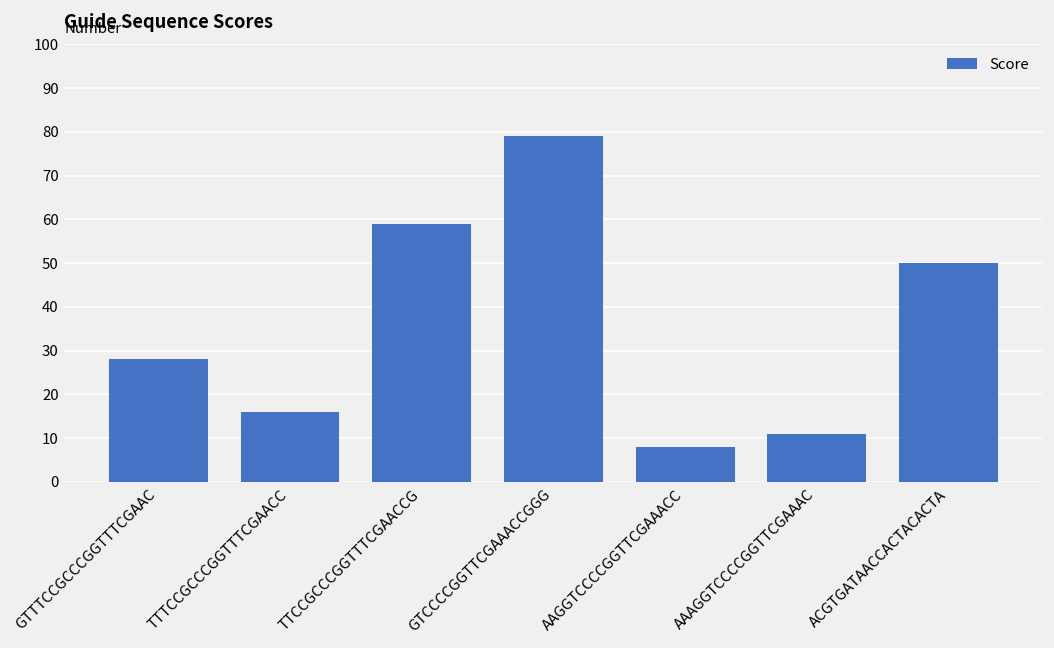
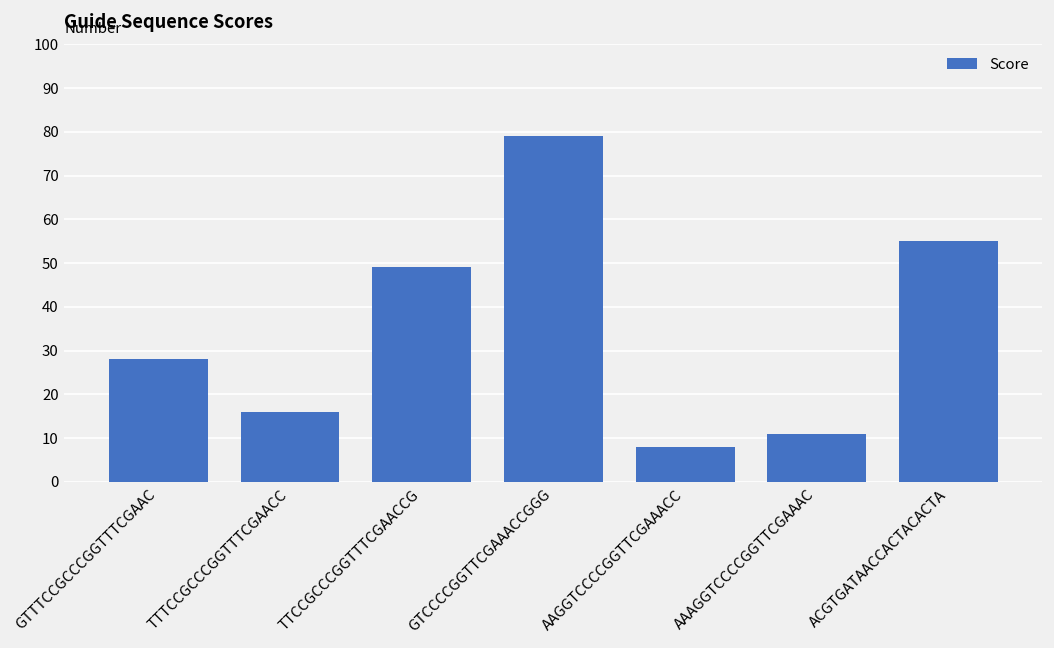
  {
    "GTTTCCGCCCGGTTTCGAAC": 28,
    "TTTCCGCCCGGTTTCGAACC": 16,
-   "TTCCGCCCGGTTTCGAACCG": 59,
+   "TTCCGCCCGGTTTCGAACCG": 49,
    "GTCCCCGGTTCGAAACCGGG": 79,
    "AAGGTCCCCGGTTCGAAACC": 8,
    "AAAGGTCCCCGGTTCGAAAC": 11,
-   "ACGTGATAACCACTACACTA": 50
+   "ACGTGATAACCACTACACTA": 55
  }
